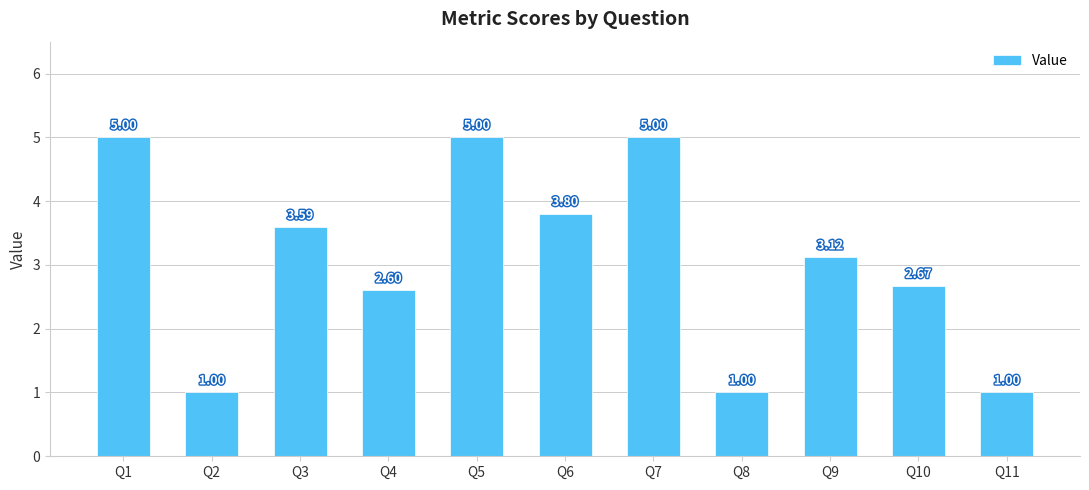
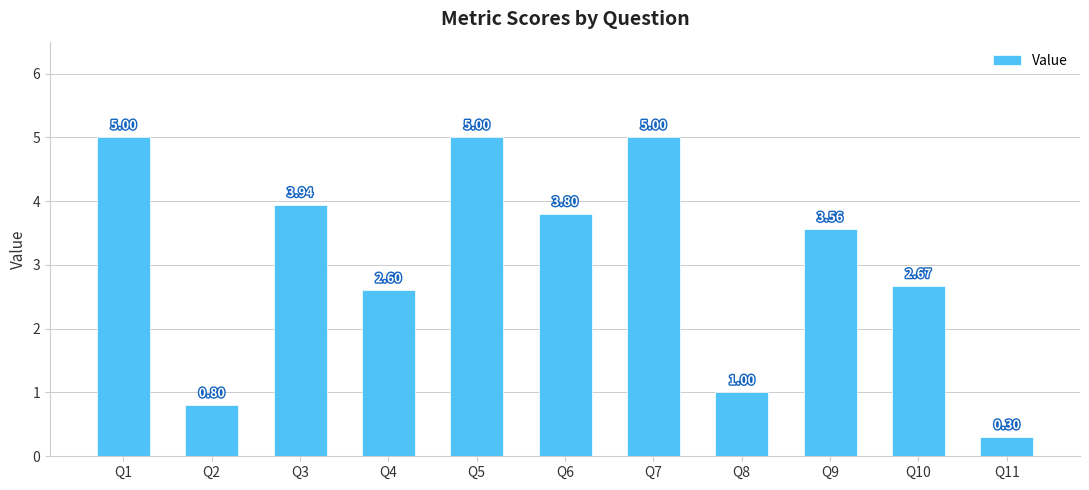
  {
    "Q1": 5.00,
-   "Q2": 1.00,
-   "Q3": 3.59,
+   "Q2": 0.80,
+   "Q3": 3.94,
    "Q4": 2.60,
    "Q5": 5.00,
    "Q6": 3.80,
    "Q7": 5.00,
    "Q8": 1.00,
-   "Q9": 3.12,
+   "Q9": 3.56,
    "Q10": 2.67,
-   "Q11": 1.00
+   "Q11": 0.30
  }
